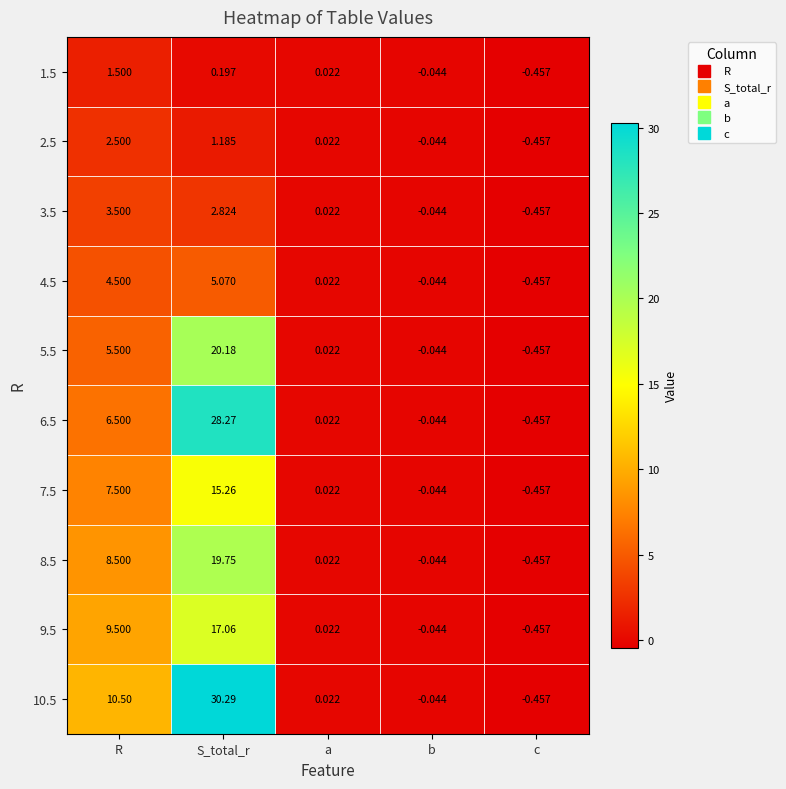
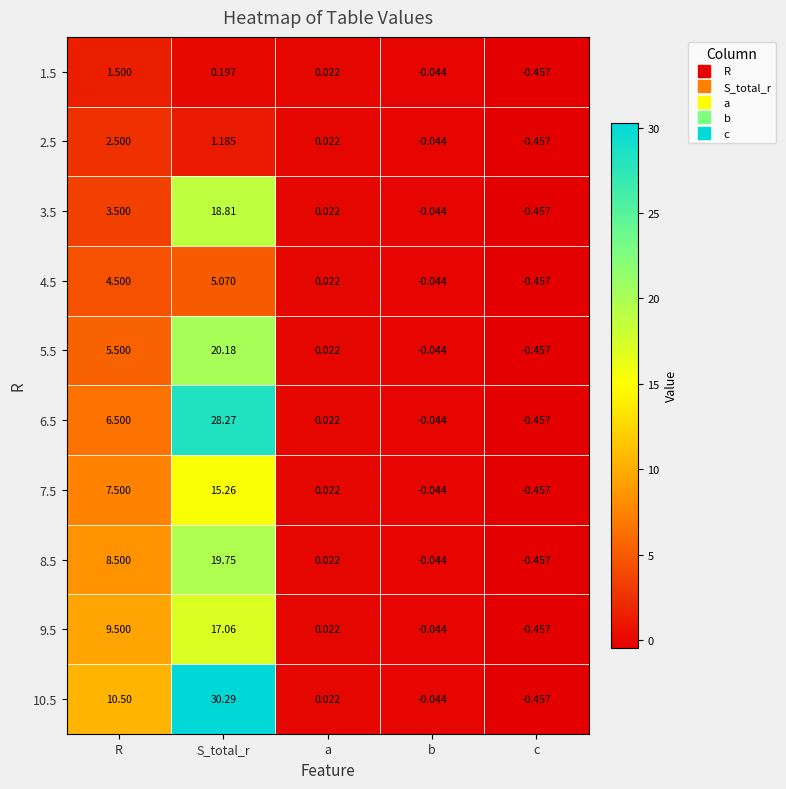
  {
    "1.5": {
      "R": 1.500,
      "S_total_r": 0.197,
      "a": 0.022,
      "b": -0.044,
      "c": -0.457
    },
    "2.5": {
      "R": 2.500,
      "S_total_r": 1.185,
      "a": 0.022,
      "b": -0.044,
      "c": -0.457
    },
    "3.5": {
      "R": 3.500,
-     "S_total_r": 2.824,
+     "S_total_r": 18.81,
      "a": 0.022,
      "b": -0.044,
      "c": -0.457
    },
    "4.5": {
      "R": 4.500,
      "S_total_r": 5.070,
      "a": 0.022,
      "b": -0.044,
      "c": -0.457
    },
    "5.5": {
      "R": 5.500,
      "S_total_r": 20.18,
      "a": 0.022,
      "b": -0.044,
      "c": -0.457
    },
    "6.5": {
      "R": 6.500,
      "S_total_r": 28.27,
      "a": 0.022,
      "b": -0.044,
      "c": -0.457
    },
    "7.5": {
      "R": 7.500,
      "S_total_r": 15.26,
      "a": 0.022,
      "b": -0.044,
      "c": -0.457
    },
    "8.5": {
      "R": 8.500,
      "S_total_r": 19.75,
      "a": 0.022,
      "b": -0.044,
      "c": -0.457
    },
    "9.5": {
      "R": 9.500,
      "S_total_r": 17.06,
      "a": 0.022,
      "b": -0.044,
      "c": -0.457
    },
    "10.5": {
      "R": 10.50,
      "S_total_r": 30.29,
      "a": 0.022,
      "b": -0.044,
      "c": -0.457
    }
  }
